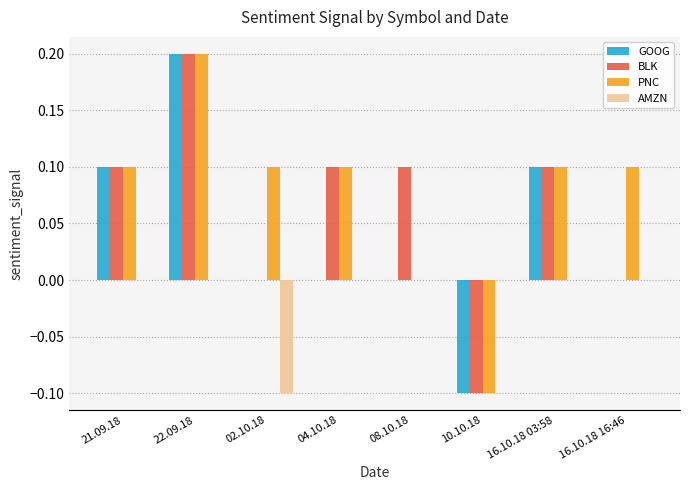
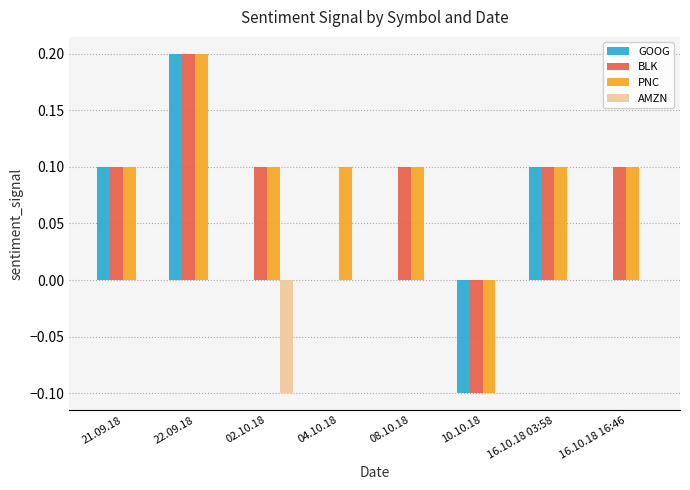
  {
    "GOOG": {
      "21.09.18": 0.1,
      "22.09.18": 0.2,
      "02.10.18": 0.0,
      "04.10.18": 0.0,
      "08.10.18": 0.0,
      "10.10.18": -0.1,
      "16.10.18 03:58": 0.1,
      "16.10.18 16:46": 0.0
    },
    "BLK": {
      "21.09.18": 0.1,
      "22.09.18": 0.2,
-     "02.10.18": 0.0,
-     "04.10.18": 0.1,
+     "02.10.18": 0.1,
+     "04.10.18": 0.0,
      "08.10.18": 0.1,
      "10.10.18": -0.1,
      "16.10.18 03:58": 0.1,
-     "16.10.18 16:46": 0.0
+     "16.10.18 16:46": 0.1
    },
    "PNC": {
      "21.09.18": 0.1,
      "22.09.18": 0.2,
      "02.10.18": 0.1,
      "04.10.18": 0.1,
-     "08.10.18": 0.0,
+     "08.10.18": 0.1,
      "10.10.18": -0.1,
      "16.10.18 03:58": 0.1,
      "16.10.18 16:46": 0.1
    },
    "AMZN": {
      "21.09.18": 0.0,
      "22.09.18": 0.0,
      "02.10.18": -0.1,
      "04.10.18": 0.0,
      "08.10.18": 0.0,
      "10.10.18": 0.0,
      "16.10.18 03:58": 0.0,
      "16.10.18 16:46": 0.0
    }
  }
